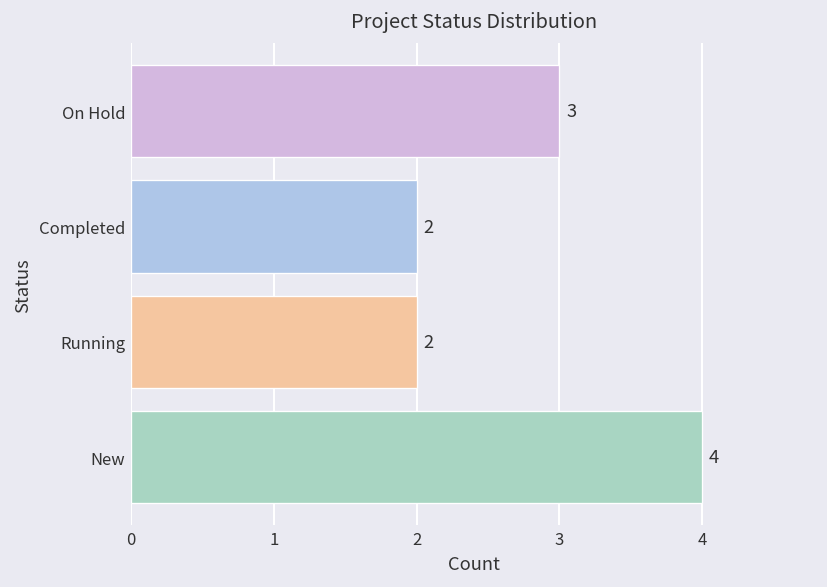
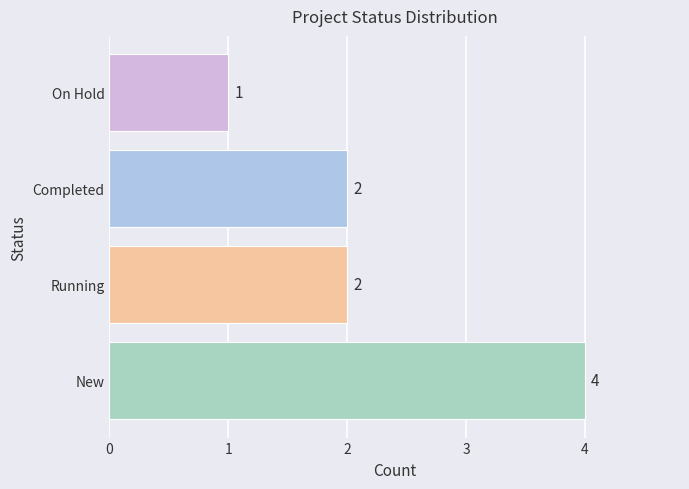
  {
-   "On Hold": 3,
+   "On Hold": 1,
    "Completed": 2,
    "Running": 2,
    "New": 4
  }
